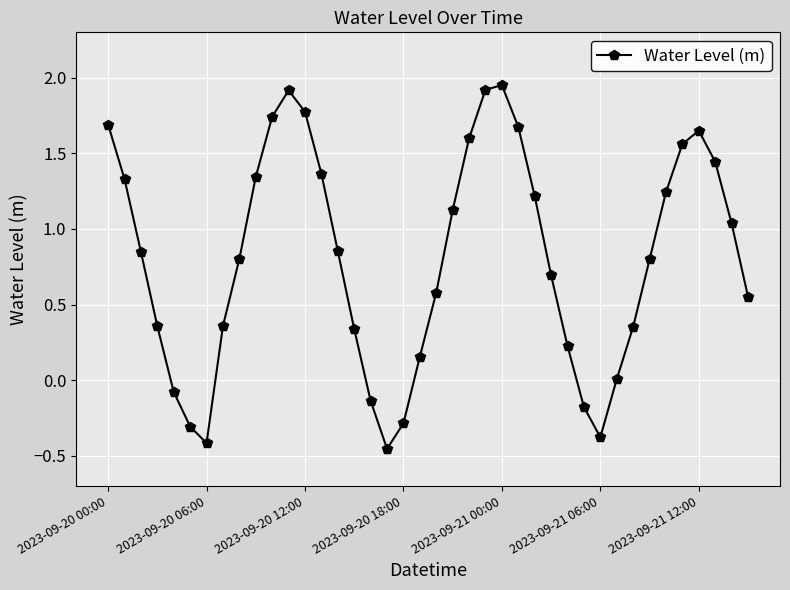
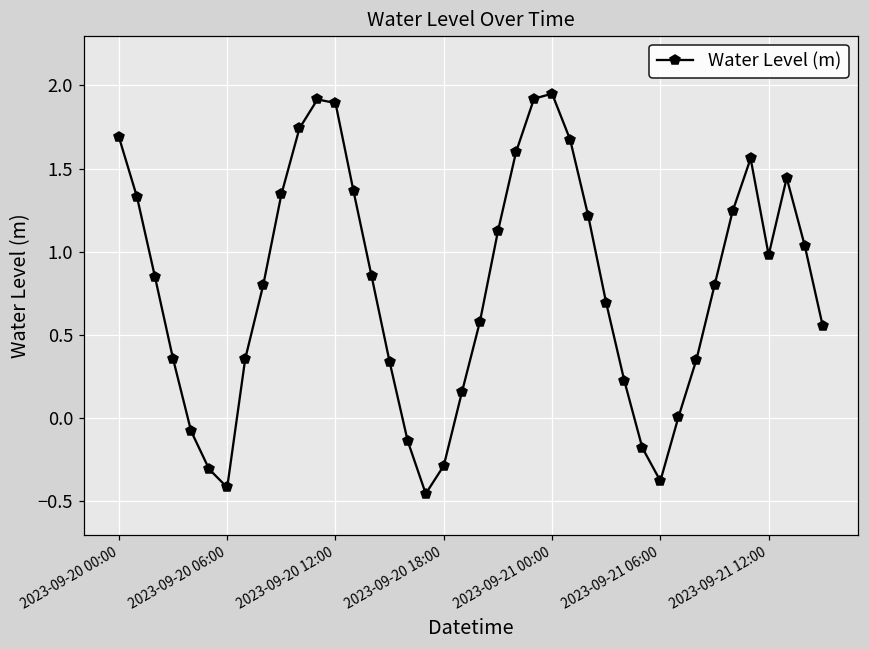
  {
    "2023-09-20 00:00": 1.69,
    "2023-09-20 06:00": -0.42,
-   "2023-09-20 12:00": 1.77,
+   "2023-09-20 12:00": 1.89,
    "2023-09-20 18:00": -0.29,
    "2023-09-21 00:00": 1.95,
    "2023-09-21 06:00": -0.38,
-   "2023-09-21 12:00": 1.65
+   "2023-09-21 12:00": 0.98
  }
